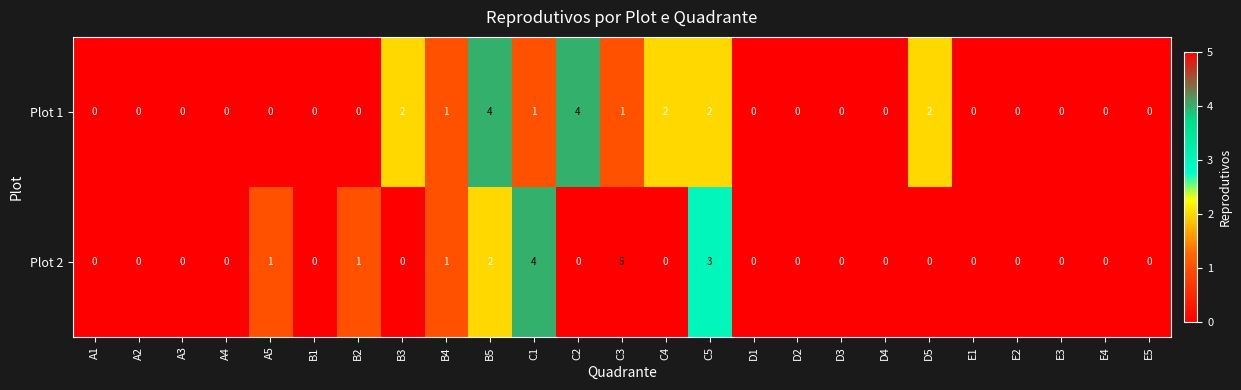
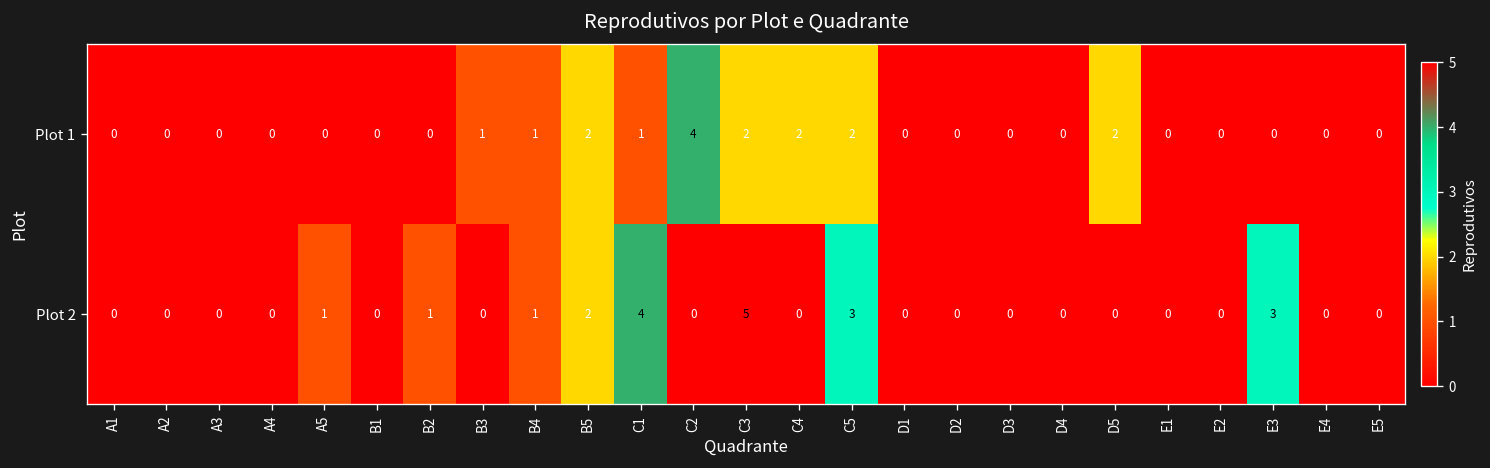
  {
    "Plot 1": {
      "A1": 0,
      "A2": 0,
      "A3": 0,
      "A4": 0,
      "A5": 0,
      "B1": 0,
      "B2": 0,
-     "B3": 2,
+     "B3": 1,
      "B4": 1,
-     "B5": 4,
+     "B5": 2,
      "C1": 1,
      "C2": 4,
-     "C3": 1,
+     "C3": 2,
      "C4": 2,
      "C5": 2,
      "D1": 0,
      "D2": 0,
      "D3": 0,
      "D4": 0,
      "D5": 2,
      "E1": 0,
      "E2": 0,
      "E3": 0,
      "E4": 0,
      "E5": 0
    },
    "Plot 2": {
      "A1": 0,
      "A2": 0,
      "A3": 0,
      "A4": 0,
      "A5": 1,
      "B1": 0,
      "B2": 1,
      "B3": 0,
      "B4": 1,
      "B5": 2,
      "C1": 4,
      "C2": 0,
      "C3": 5,
      "C4": 0,
      "C5": 3,
      "D1": 0,
      "D2": 0,
      "D3": 0,
      "D4": 0,
      "D5": 0,
      "E1": 0,
      "E2": 0,
-     "E3": 0,
+     "E3": 3,
      "E4": 0,
      "E5": 0
    }
  }
